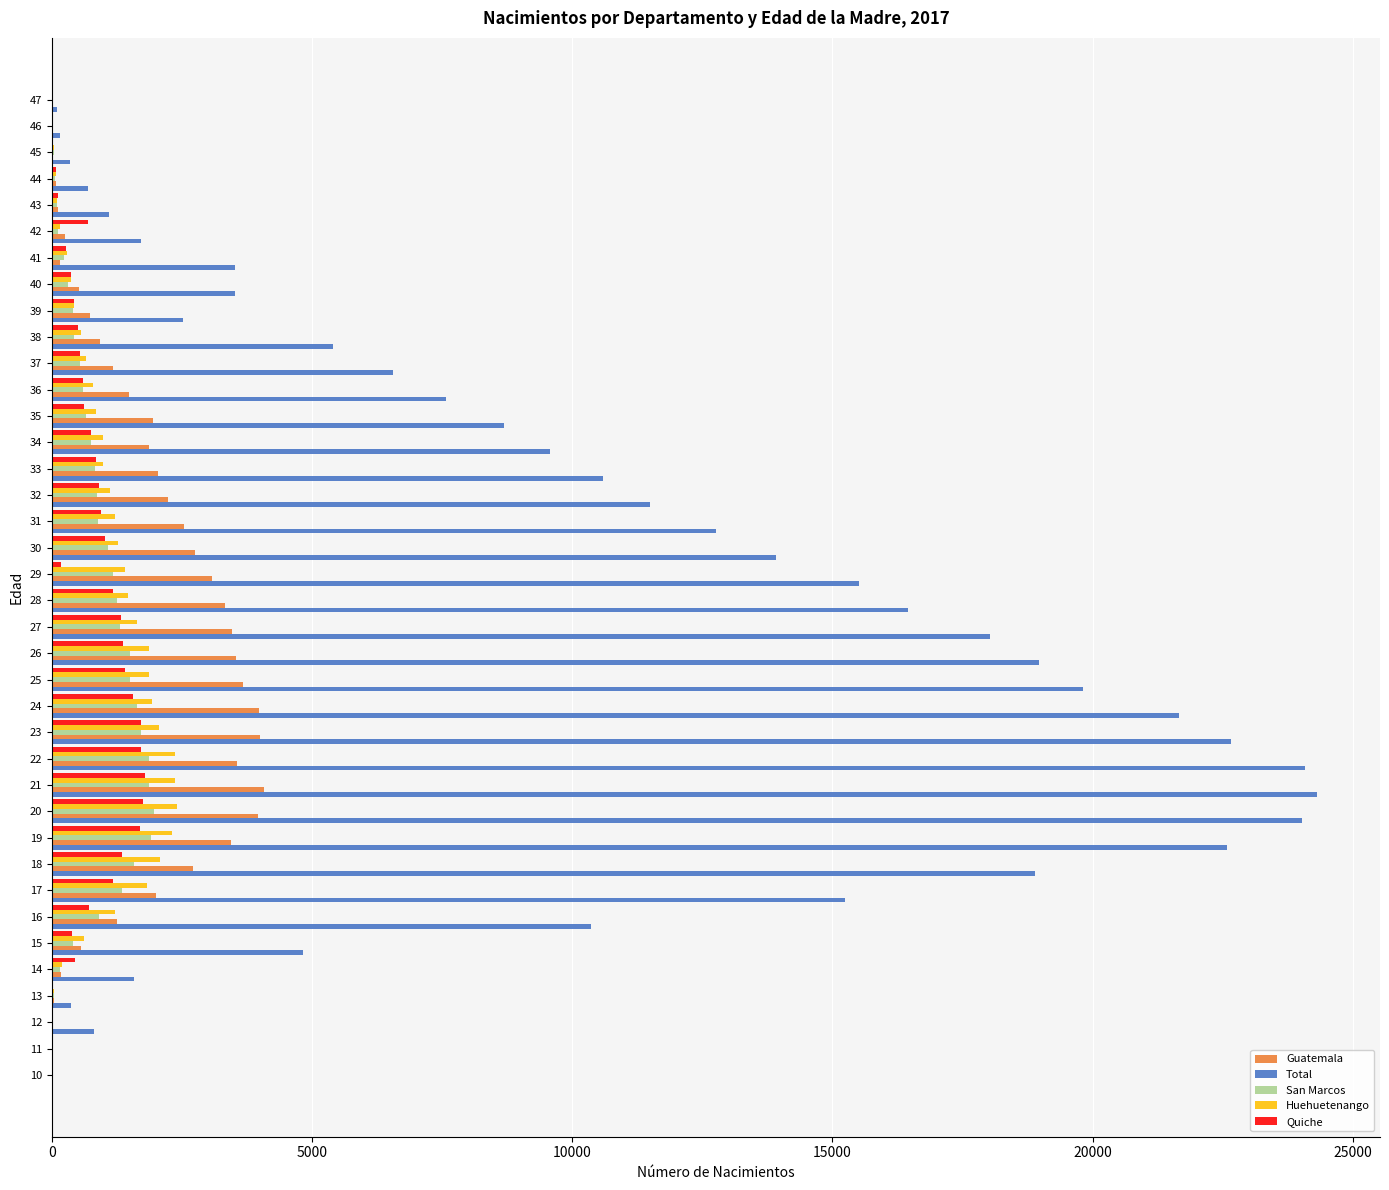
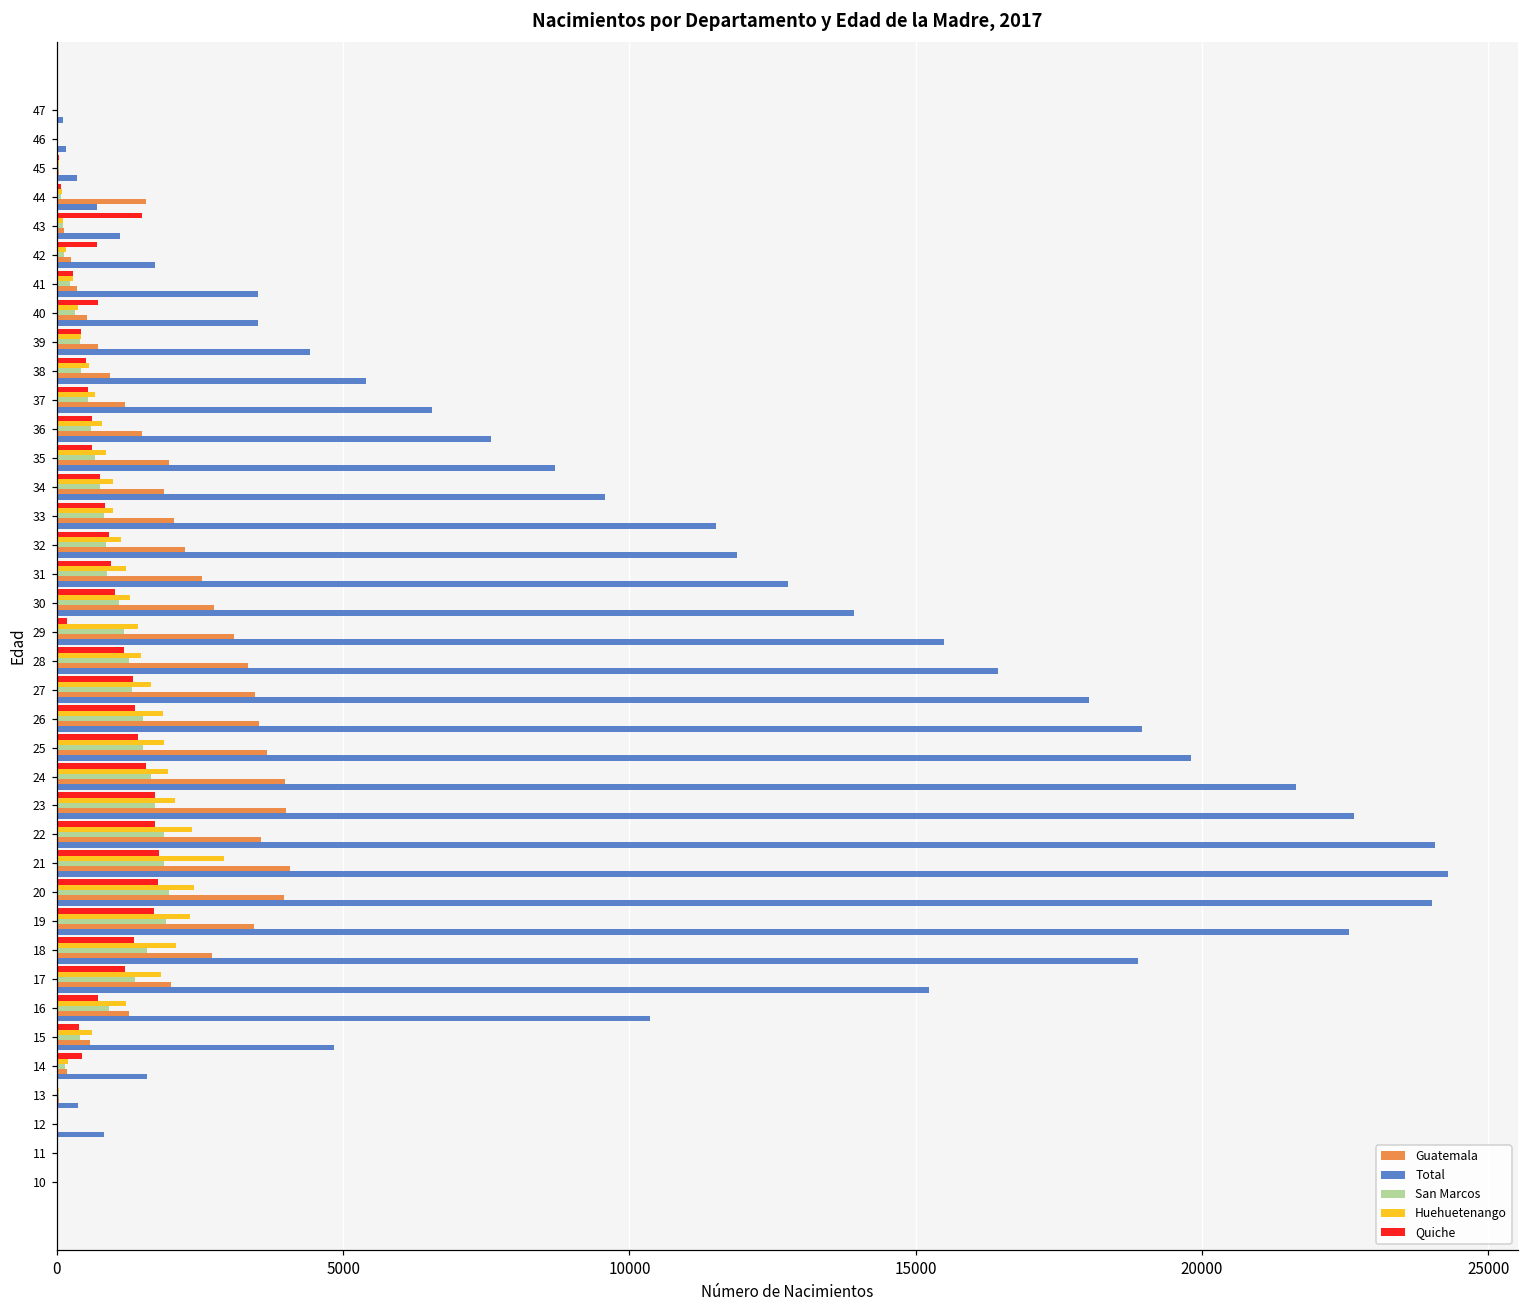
  {
    "Guatemala": {
-     "44": 100,
+     "44": 1600,
      "43": 100,
      "42": 200,
-     "41": 200,
+     "41": 300,
      "40": 500,
      "39": 700,
      "38": 900,
      "37": 1200,
      "36": 1500,
      "35": 1900,
      "34": 1900,
      "33": 2000,
      "32": 2200,
      "31": 2500,
      "30": 2700,
      "29": 3100,
      "28": 3300,
      "27": 3500,
      "26": 3500,
      "25": 3700,
      "24": 4000,
      "23": 4000,
      "22": 3600,
      "21": 4100,
      "20": 4000,
      "19": 3400,
      "18": 2700,
      "17": 2000,
      "16": 1300,
      "15": 600,
      "14": 200,
      "10": 0
    },
    "Total": {
      "47": 100,
      "46": 200,
      "45": 400,
      "44": 700,
      "43": 1100,
      "42": 1700,
      "41": 3500,
      "40": 3500,
-     "39": 2500,
+     "39": 4400,
      "38": 5400,
      "37": 6600,
      "36": 7600,
      "35": 8700,
      "34": 9600,
-     "33": 10600,
-     "32": 11500,
+     "33": 11500,
+     "32": 11900,
      "31": 12800,
      "30": 13900,
      "29": 15500,
      "28": 16400,
      "27": 18000,
      "26": 19000,
      "25": 19800,
      "24": 21600,
      "23": 22700,
      "22": 24100,
      "21": 24300,
      "20": 24000,
      "19": 22600,
      "18": 18900,
      "17": 15200,
      "16": 10400,
      "15": 4800,
      "14": 1600,
      "13": 400,
      "12": 800
    },
    "San Marcos": {
      "44": 100,
      "43": 100,
      "42": 100,
      "41": 200,
      "40": 300,
      "39": 400,
      "38": 400,
      "37": 500,
      "36": 600,
      "35": 700,
      "34": 700,
      "33": 800,
      "32": 900,
      "31": 900,
      "30": 1100,
      "29": 1200,
      "28": 1300,
      "27": 1300,
      "26": 1500,
      "25": 1500,
      "24": 1600,
      "23": 1700,
      "22": 1900,
      "21": 1900,
      "20": 2000,
      "19": 1900,
      "18": 1600,
      "17": 1400,
      "16": 900,
      "15": 400,
      "14": 100,
      "10": 0
    },
    "Huehuetenango": {
      "44": 100,
      "43": 100,
      "42": 200,
      "41": 300,
      "40": 400,
      "39": 400,
      "38": 600,
      "37": 700,
      "36": 800,
      "35": 900,
      "34": 1000,
      "33": 1000,
      "32": 1100,
      "31": 1200,
      "30": 1300,
      "29": 1400,
      "28": 1500,
      "27": 1600,
      "26": 1900,
      "25": 1900,
      "24": 1900,
      "23": 2100,
      "22": 2400,
-     "21": 2400,
+     "21": 2900,
      "20": 2400,
      "19": 2300,
      "18": 2100,
      "17": 1800,
      "16": 1200,
      "15": 600,
      "14": 200
    },
    "Quiche": {
      "44": 100,
-     "43": 100,
+     "43": 1500,
      "42": 700,
      "41": 300,
-     "40": 400,
+     "40": 700,
      "39": 400,
      "38": 500,
      "37": 500,
      "36": 600,
      "35": 600,
      "34": 800,
      "33": 800,
      "32": 900,
      "31": 900,
      "30": 1000,
      "29": 200,
      "28": 1200,
      "27": 1300,
      "26": 1400,
      "25": 1400,
      "24": 1600,
      "23": 1700,
      "22": 1700,
      "21": 1800,
      "20": 1800,
      "19": 1700,
      "18": 1400,
      "17": 1200,
      "16": 700,
      "15": 400,
      "14": 400,
      "11": 0,
      "10": 0
    }
  }
